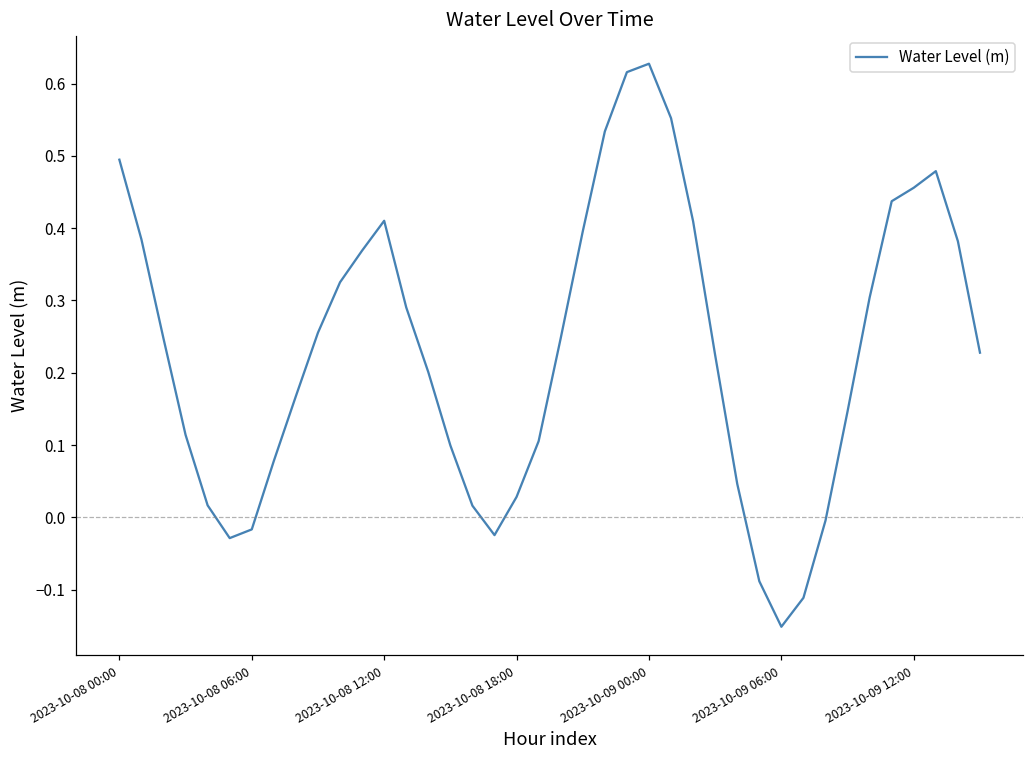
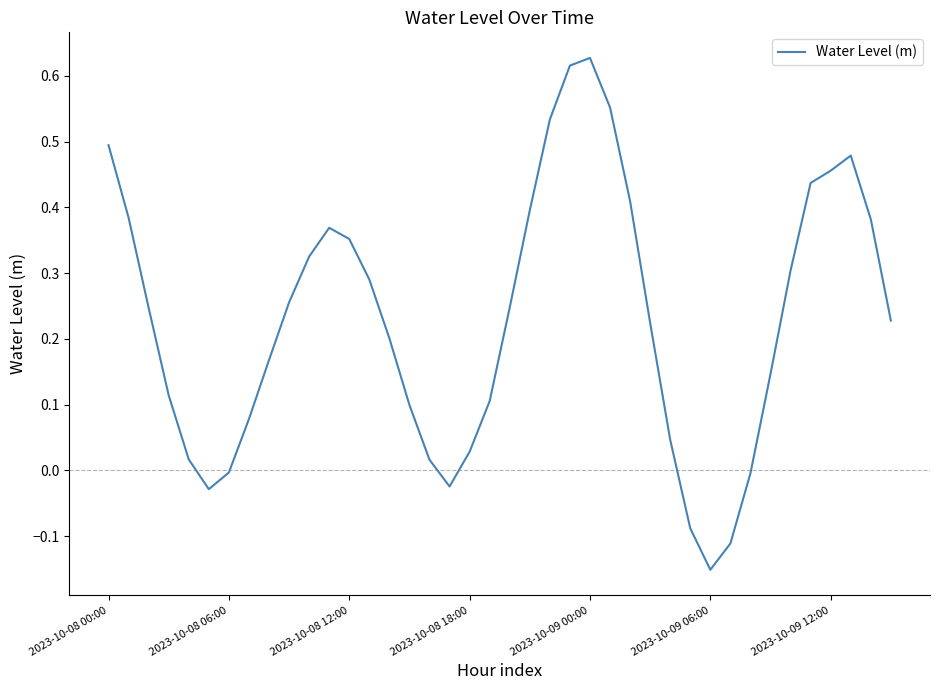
  {
    "2023-10-08 00:00": 0.49,
-   "2023-10-08 06:00": -0.02,
-   "2023-10-08 12:00": 0.41,
+   "2023-10-08 06:00": 0.00,
+   "2023-10-08 12:00": 0.35,
    "2023-10-08 18:00": 0.03,
    "2023-10-09 00:00": 0.63,
    "2023-10-09 06:00": -0.15,
    "2023-10-09 12:00": 0.46
  }
